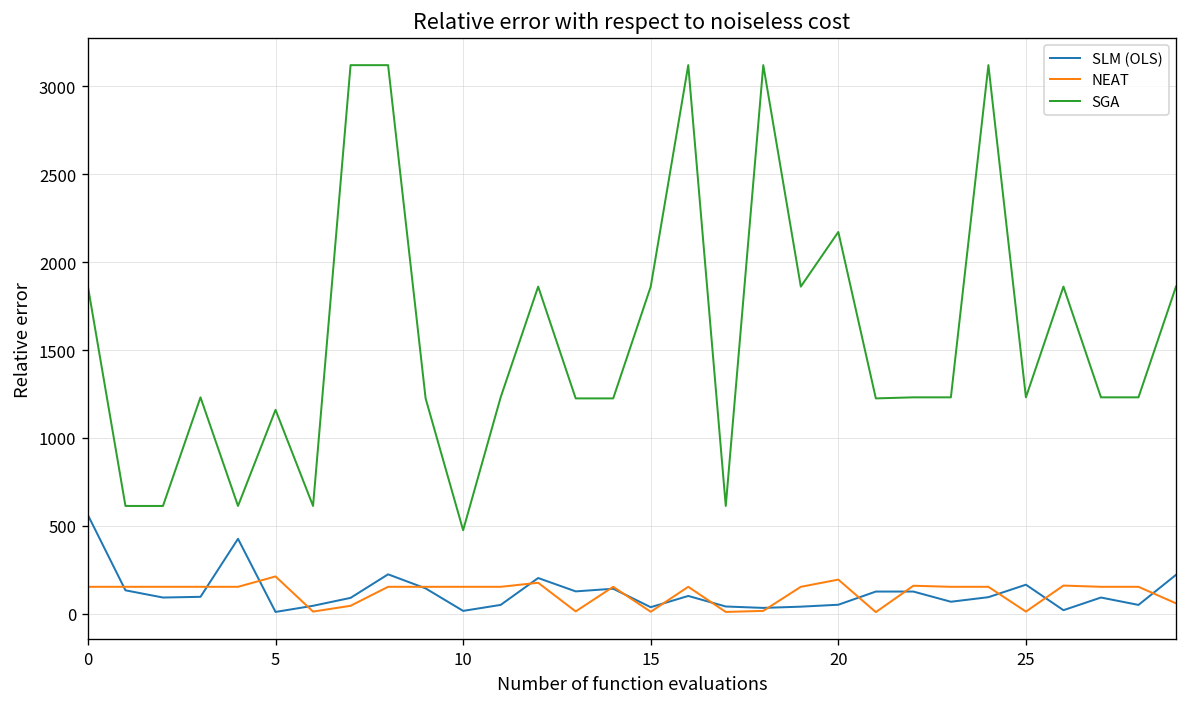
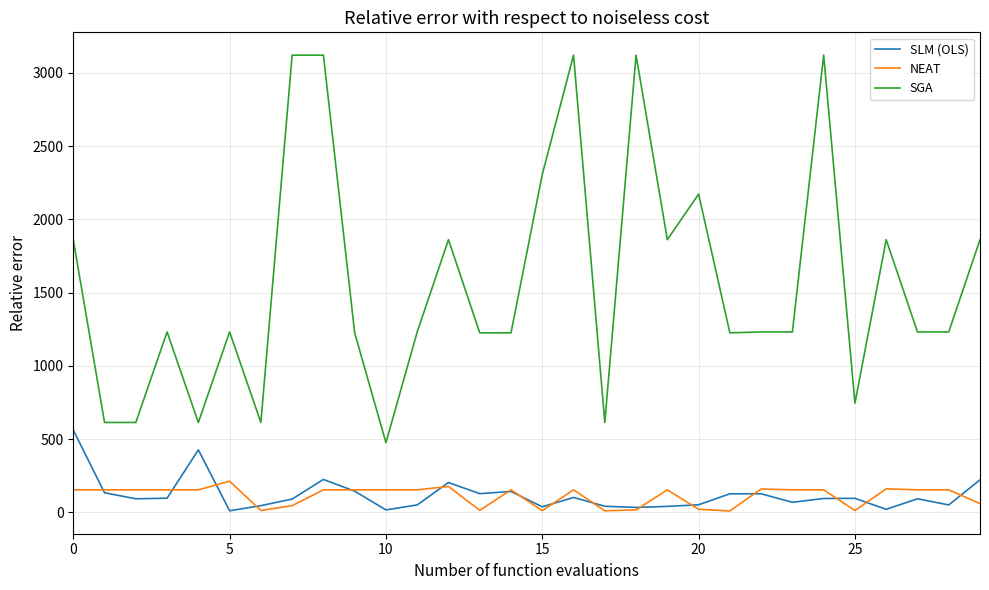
  {
    "SLM (OLS)": {
      "0": 560,
      "5": 10,
      "10": 20,
      "15": 40,
      "20": 50,
-     "25": 170
+     "25": 100
    },
    "NEAT": {
      "0": 150,
      "5": 210,
      "10": 150,
      "15": 10,
-     "20": 190,
+     "20": 20,
      "25": 10
    },
    "SGA": {
      "0": 1860,
-     "5": 1160,
+     "5": 1230,
      "10": 480,
-     "15": 1860,
+     "15": 2310,
      "20": 2170,
-     "25": 1230
+     "25": 750
    }
  }
